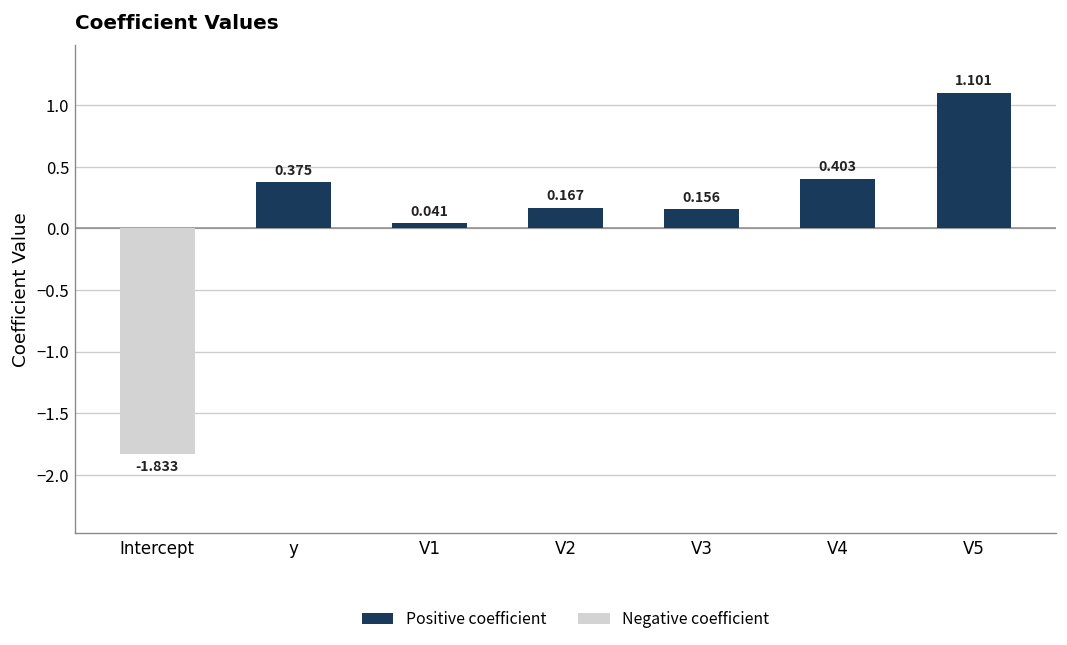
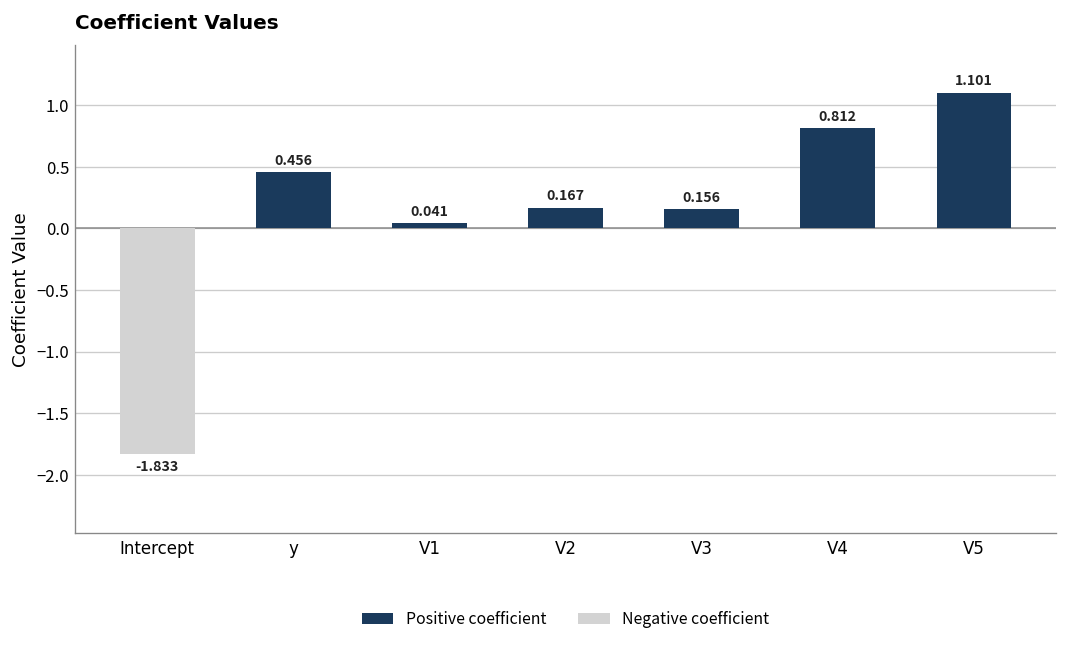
  {
    "Positive coefficient": {
-     "y": 0.375,
+     "y": 0.456,
      "V1": 0.041,
      "V2": 0.167,
      "V3": 0.156,
-     "V4": 0.403,
+     "V4": 0.812,
      "V5": 1.101
    },
    "Negative coefficient": {
      "Intercept": -1.833
    }
  }
